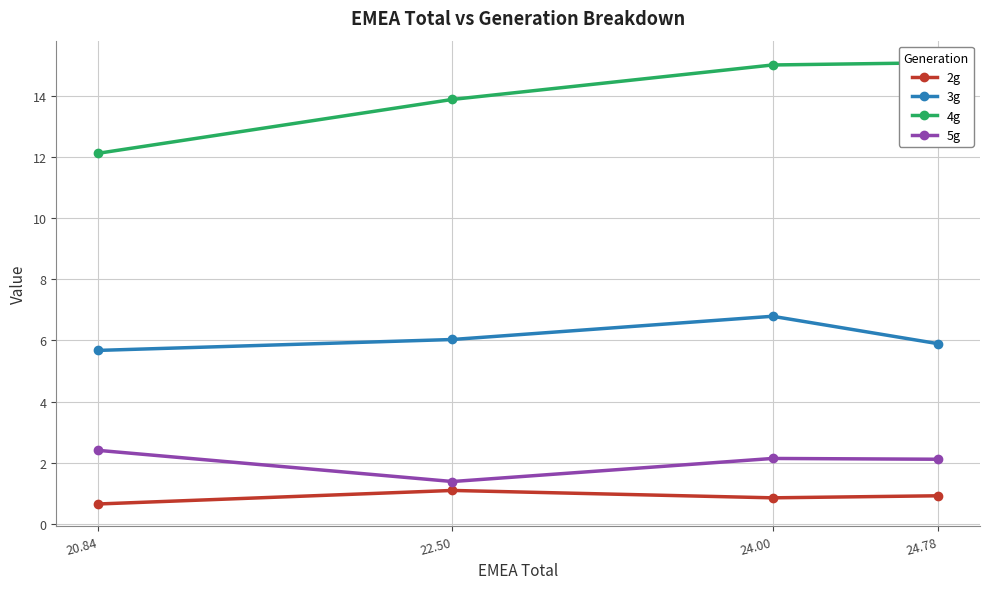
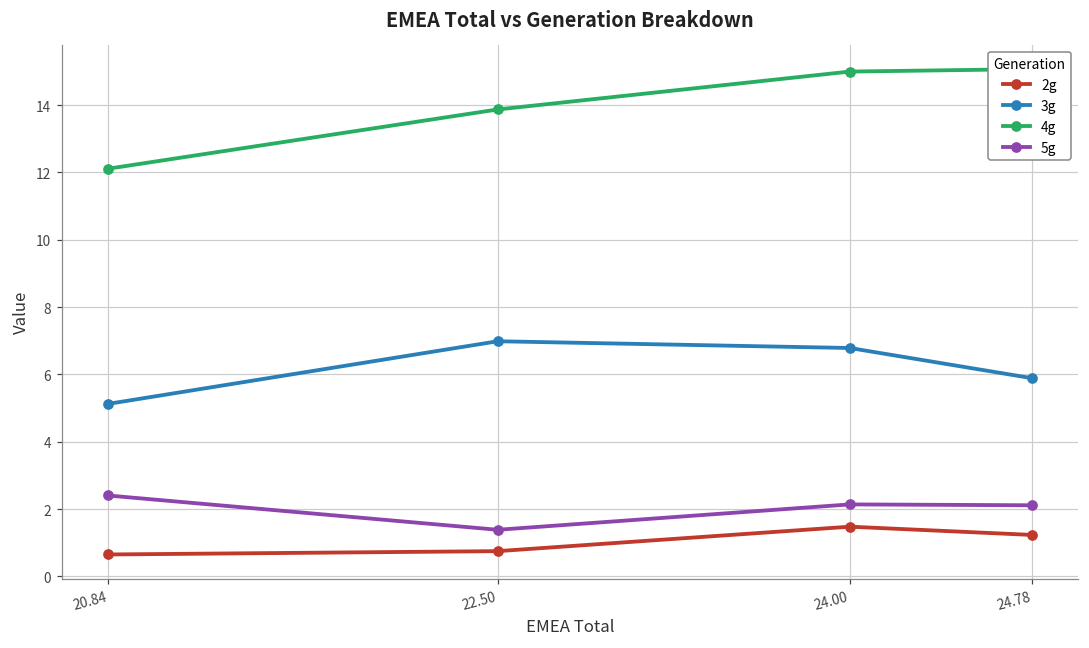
  {
    "2g": {
      "20.84": 0.7,
-     "22.50": 1.1,
-     "24.00": 0.9,
-     "24.78": 0.9
+     "22.50": 0.8,
+     "24.00": 1.5,
+     "24.78": 1.2
    },
    "3g": {
-     "20.84": 5.7,
-     "22.50": 6.0,
+     "20.84": 5.1,
+     "22.50": 7.0,
      "24.00": 6.8,
      "24.78": 5.9
    },
    "4g": {
      "20.84": 12.1,
      "22.50": 13.9,
      "24.00": 15.0
    },
    "5g": {
      "20.84": 2.4,
      "22.50": 1.4,
      "24.00": 2.1,
      "24.78": 2.1
    }
  }
